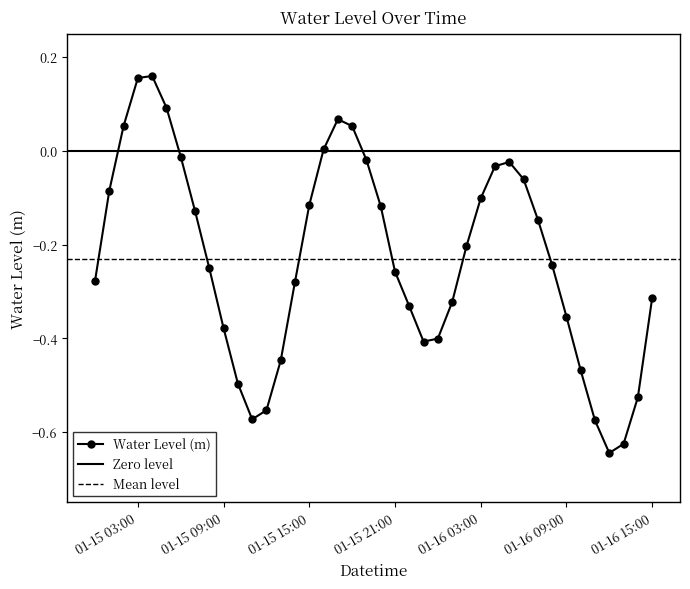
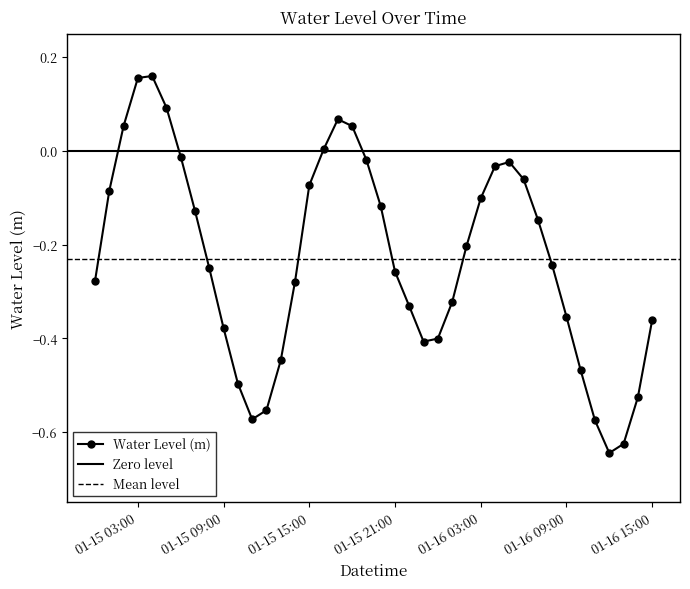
  {
    "01-15 03:00": 0.16,
    "01-15 09:00": -0.38,
-   "01-15 15:00": -0.12,
+   "01-15 15:00": -0.07,
    "01-15 21:00": -0.26,
    "01-16 03:00": -0.10,
    "01-16 09:00": -0.35,
-   "01-16 15:00": -0.31
+   "01-16 15:00": -0.36
  }
